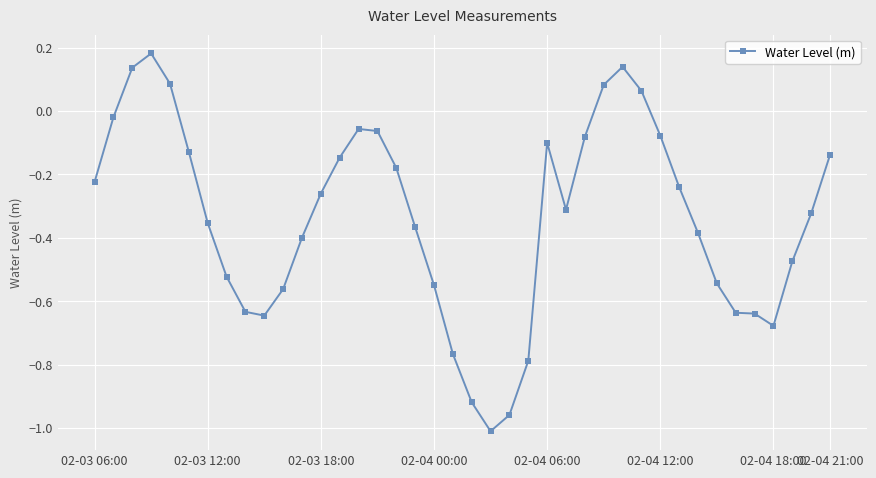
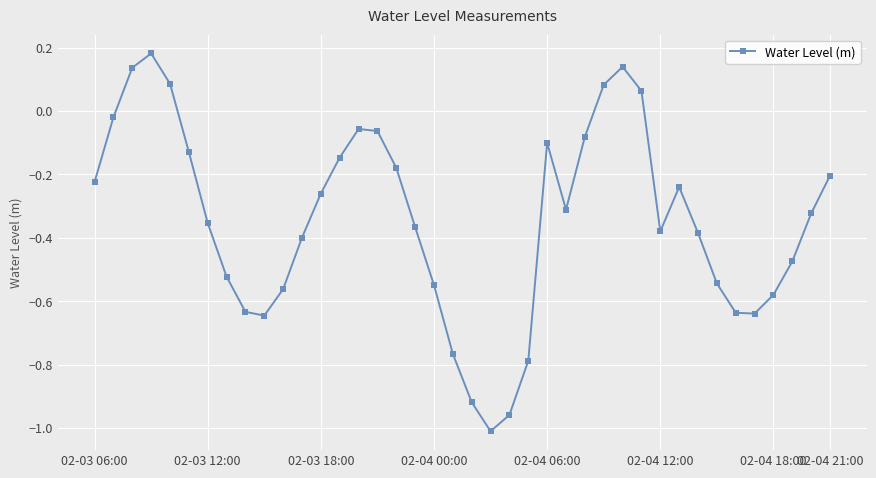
  {
    "02-03 06:00": -0.22,
    "02-03 12:00": -0.35,
    "02-03 18:00": -0.26,
    "02-04 00:00": -0.55,
    "02-04 06:00": -0.10,
-   "02-04 12:00": -0.08,
-   "02-04 18:00": -0.68,
-   "02-04 21:00": -0.14
+   "02-04 12:00": -0.38,
+   "02-04 18:00": -0.58,
+   "02-04 21:00": -0.20
  }
